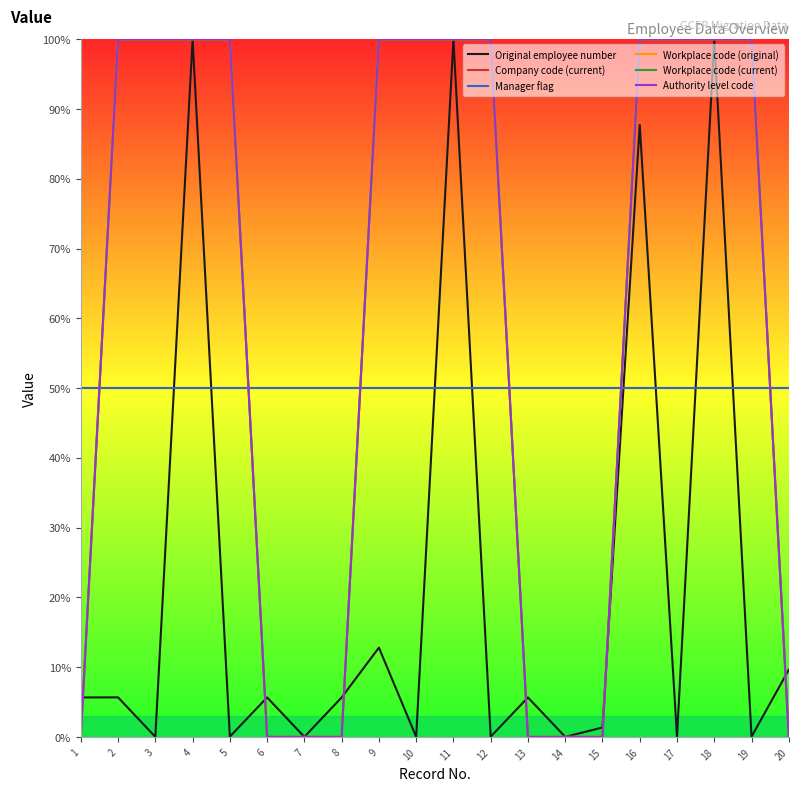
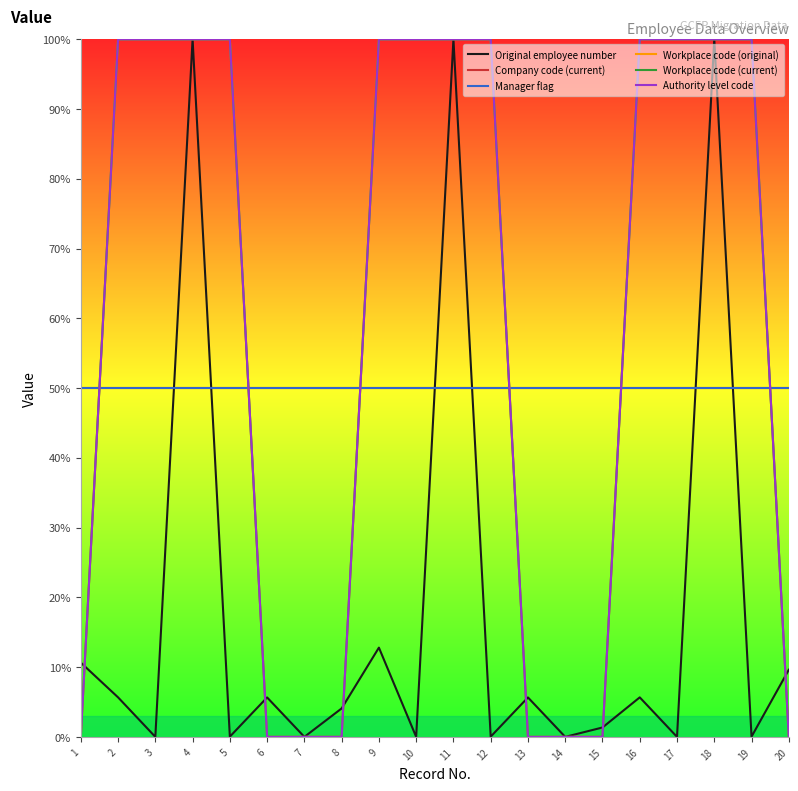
  {
    "Original employee number": {
-     "1": "6%",
+     "1": "11%",
      "2": "6%",
      "6": "6%",
-     "8": "6%",
+     "8": "4%",
      "9": "13%",
      "13": "6%",
-     "16": "88%",
+     "16": "6%",
      "20": "10%"
    },
    "Manager flag": {
      "1": "50%",
      "2": "50%",
      "3": "50%",
      "4": "50%",
      "5": "50%",
      "6": "50%",
      "7": "50%",
      "8": "50%",
      "9": "50%",
      "10": "50%",
      "11": "50%",
      "12": "50%",
      "13": "50%",
      "14": "50%",
      "15": "50%",
      "16": "50%",
      "17": "50%",
      "18": "50%",
      "19": "50%",
      "20": "50%"
    },
    "Authority level code": {
      "2": "100%",
      "3": "100%",
      "5": "100%",
      "9": "100%",
      "10": "100%",
      "12": "100%",
      "16": "100%",
      "17": "100%",
      "19": "100%"
    }
  }
